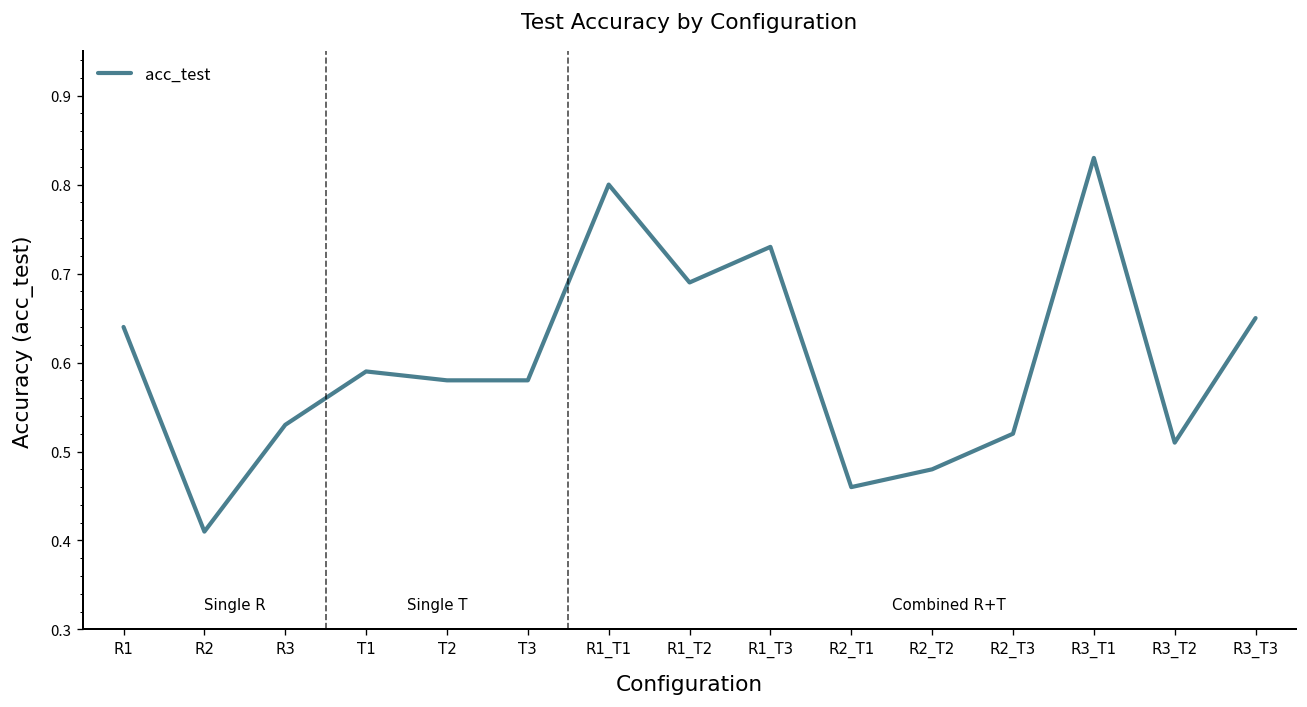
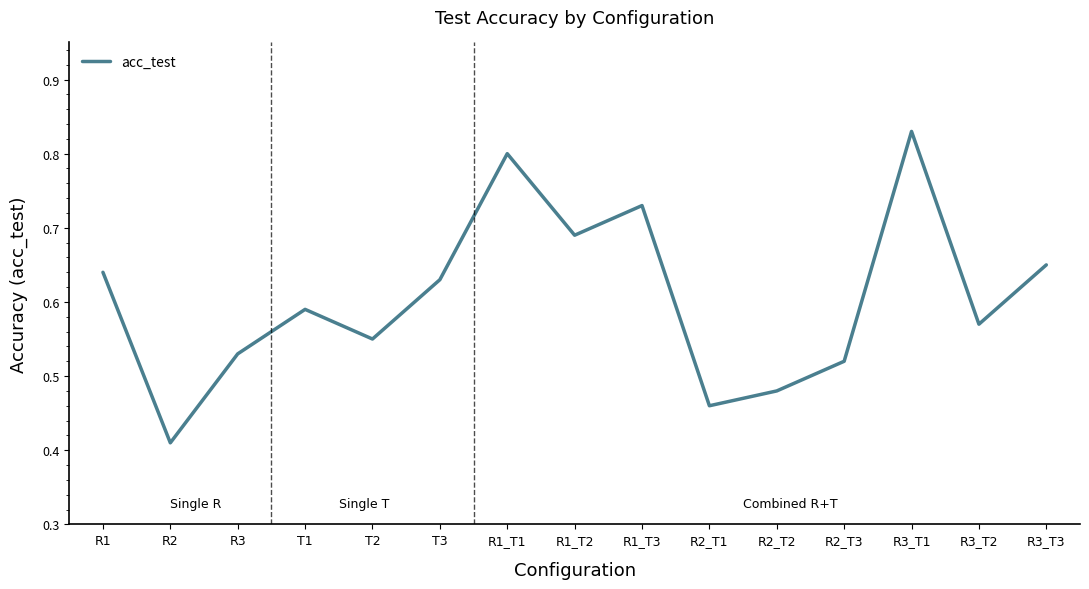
  {
    "R1": 0.64,
    "R2": 0.41,
    "R3": 0.53,
    "T1": 0.59,
-   "T2": 0.58,
-   "T3": 0.58,
+   "T2": 0.55,
+   "T3": 0.63,
    "R1_T1": 0.80,
    "R1_T2": 0.69,
    "R1_T3": 0.73,
    "R2_T1": 0.46,
    "R2_T2": 0.48,
    "R2_T3": 0.52,
    "R3_T1": 0.83,
-   "R3_T2": 0.51,
+   "R3_T2": 0.57,
    "R3_T3": 0.65
  }
